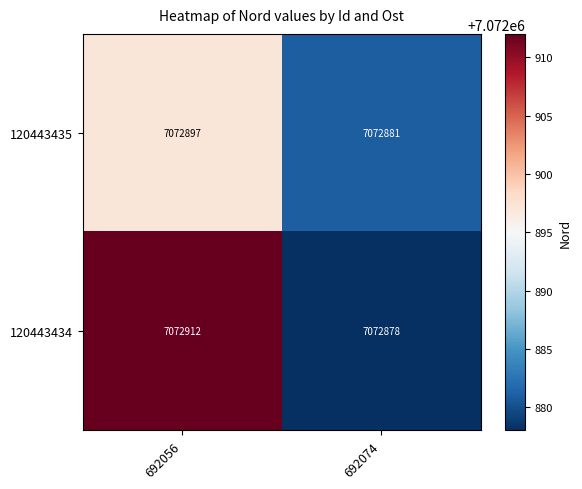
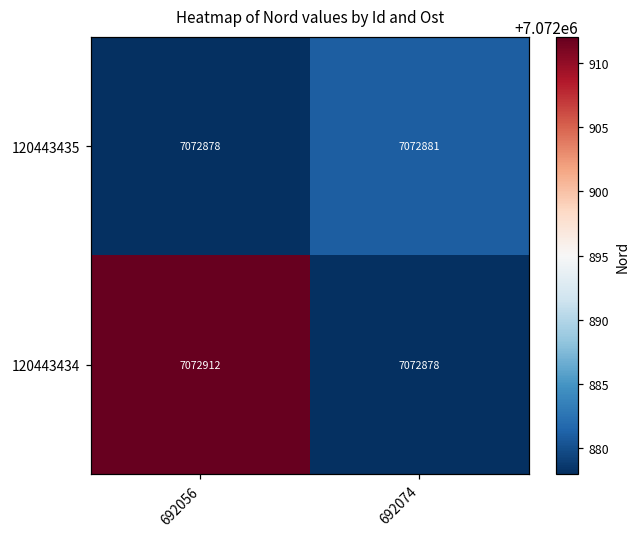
  {
    "120443435": {
-     "692056": 7072897,
+     "692056": 7072878,
      "692074": 7072881
    },
    "120443434": {
      "692056": 7072912,
      "692074": 7072878
    }
  }
